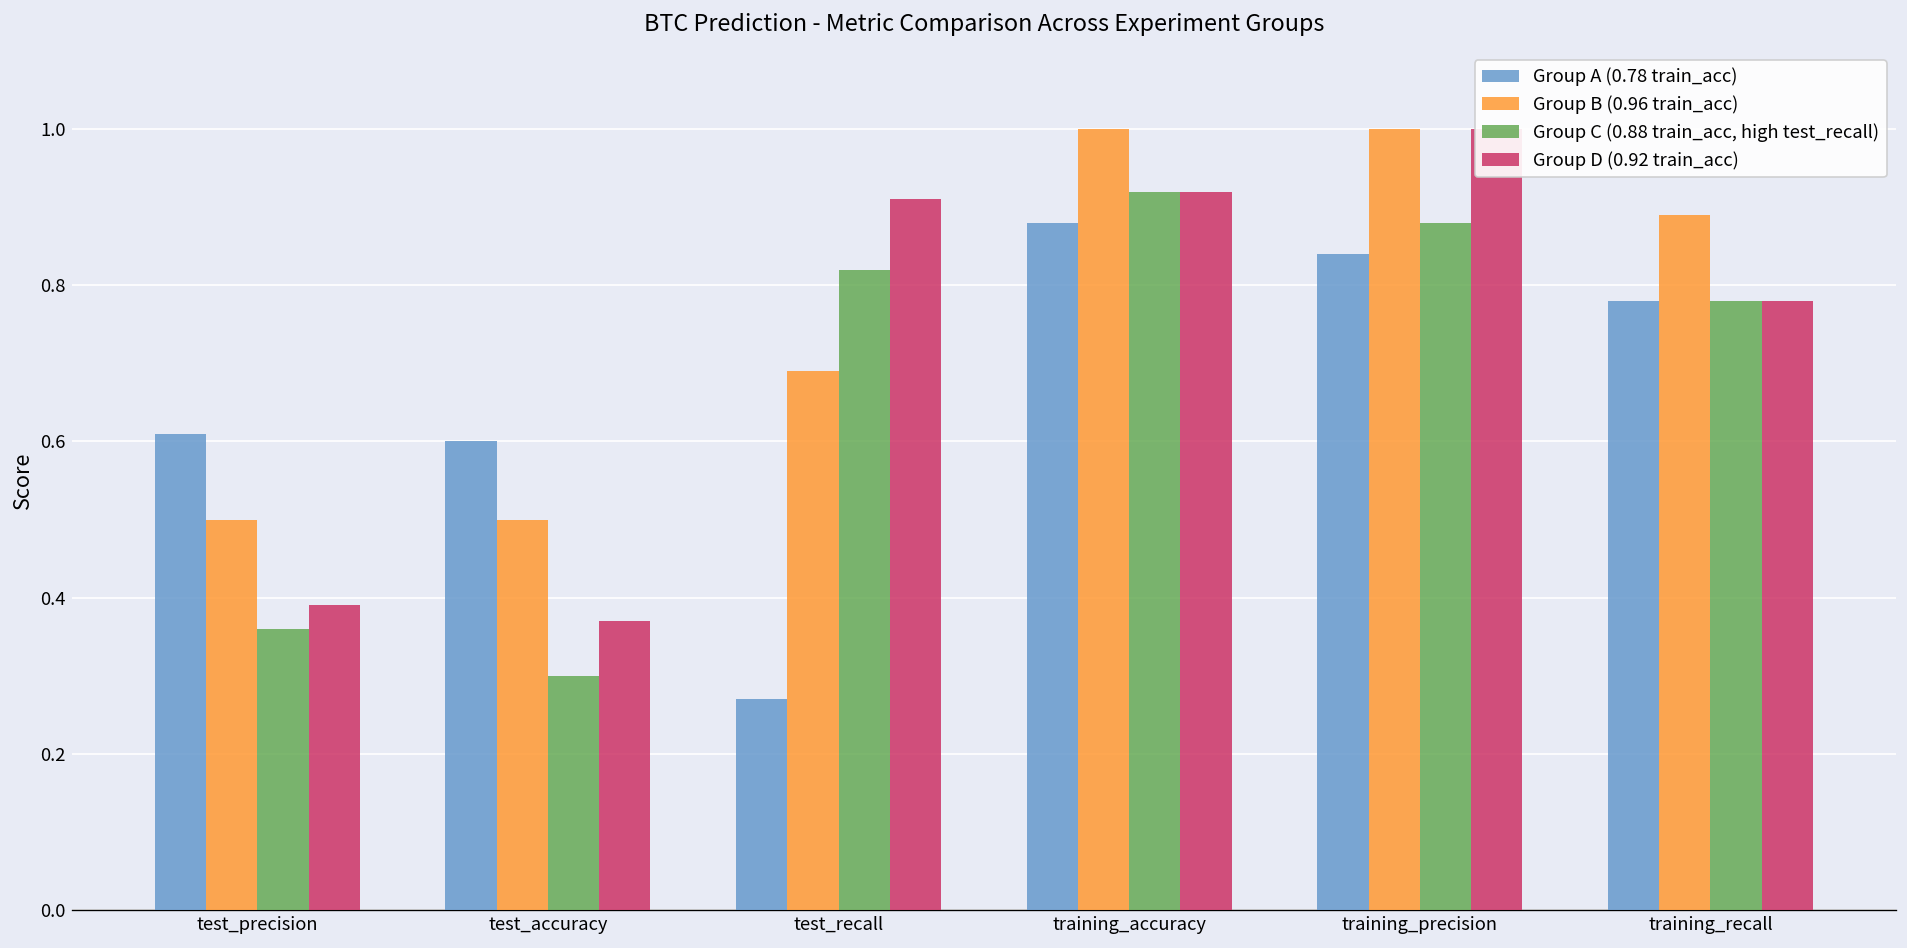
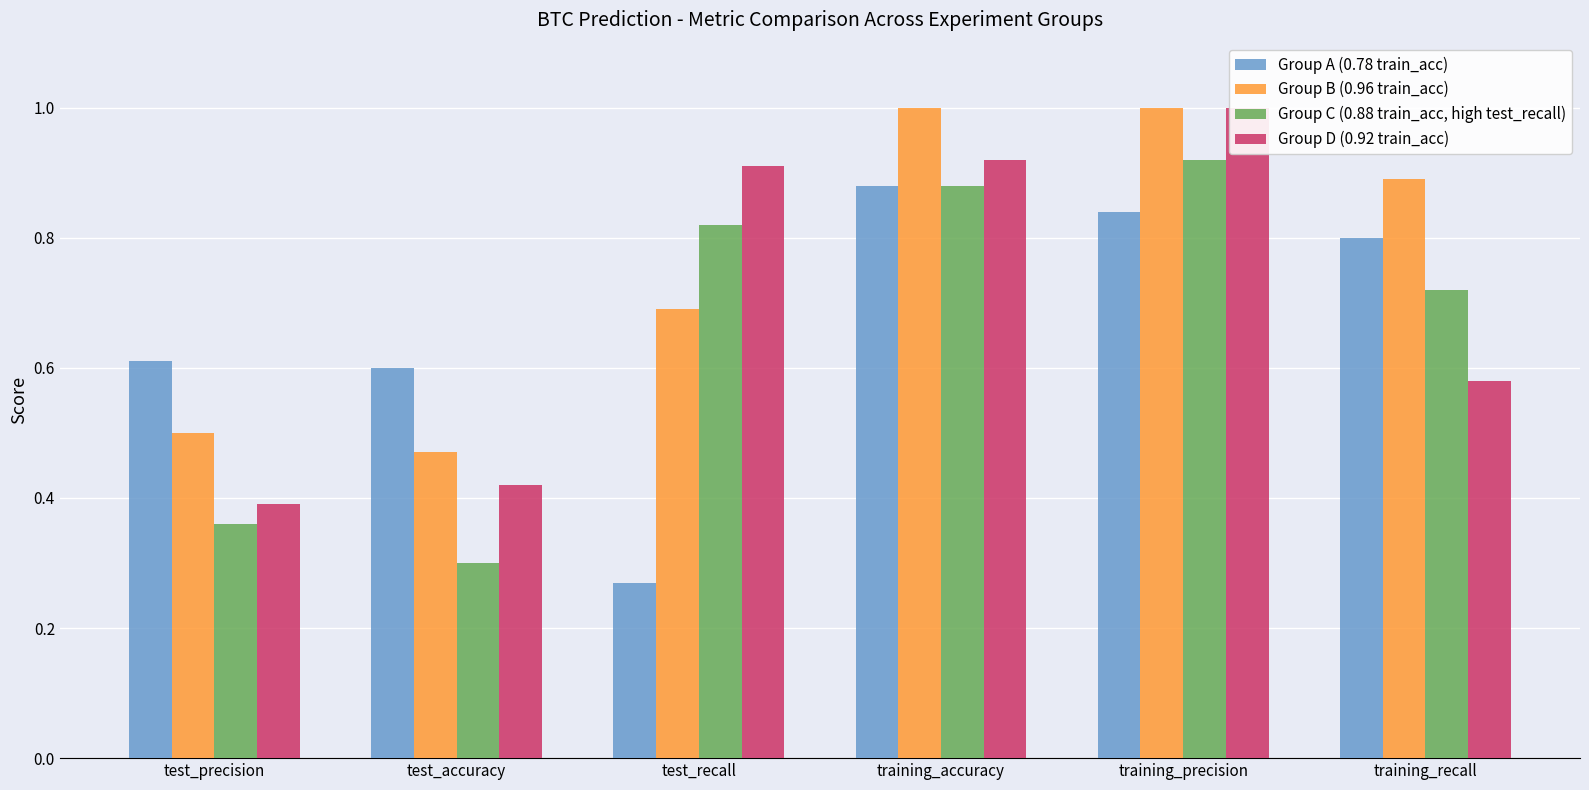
  {
    "Group A (0.78 train_acc)": {
      "test_precision": 0.61,
      "test_accuracy": 0.60,
      "test_recall": 0.27,
      "training_accuracy": 0.88,
      "training_precision": 0.84,
-     "training_recall": 0.78
+     "training_recall": 0.80
    },
    "Group B (0.96 train_acc)": {
      "test_precision": 0.50,
-     "test_accuracy": 0.50,
+     "test_accuracy": 0.47,
      "test_recall": 0.69,
      "training_accuracy": 1.00,
      "training_precision": 1.00,
      "training_recall": 0.89
    },
    "Group C (0.88 train_acc, high test_recall)": {
      "test_precision": 0.36,
      "test_accuracy": 0.30,
      "test_recall": 0.82,
-     "training_accuracy": 0.92,
-     "training_precision": 0.88,
-     "training_recall": 0.78
+     "training_accuracy": 0.88,
+     "training_precision": 0.92,
+     "training_recall": 0.72
    },
    "Group D (0.92 train_acc)": {
      "test_precision": 0.39,
-     "test_accuracy": 0.37,
+     "test_accuracy": 0.42,
      "test_recall": 0.91,
      "training_accuracy": 0.92,
-     "training_recall": 0.78
+     "training_recall": 0.58
    }
  }
